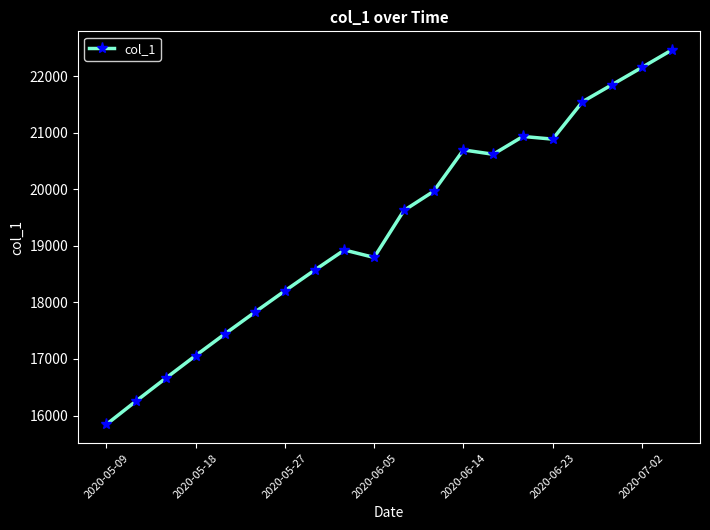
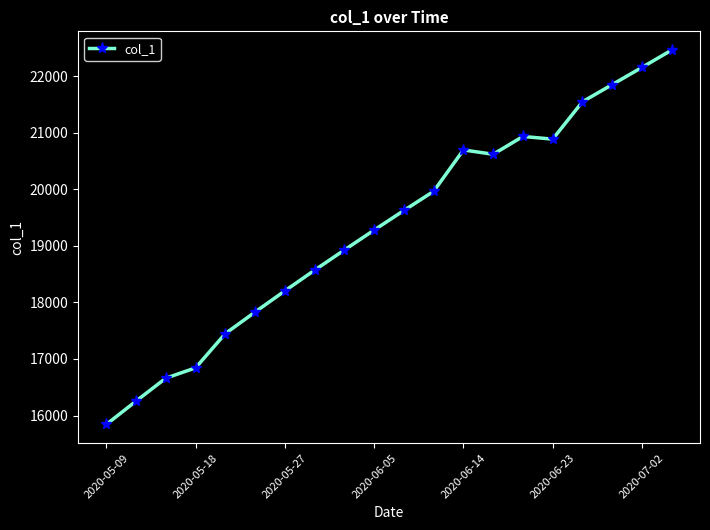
  {
    "2020-05-09": 15800,
-   "2020-05-18": 17100,
+   "2020-05-18": 16800,
    "2020-05-27": 18200,
-   "2020-06-05": 18800,
+   "2020-06-05": 19300,
    "2020-06-14": 20700,
    "2020-06-23": 20900,
    "2020-07-02": 22200
  }
